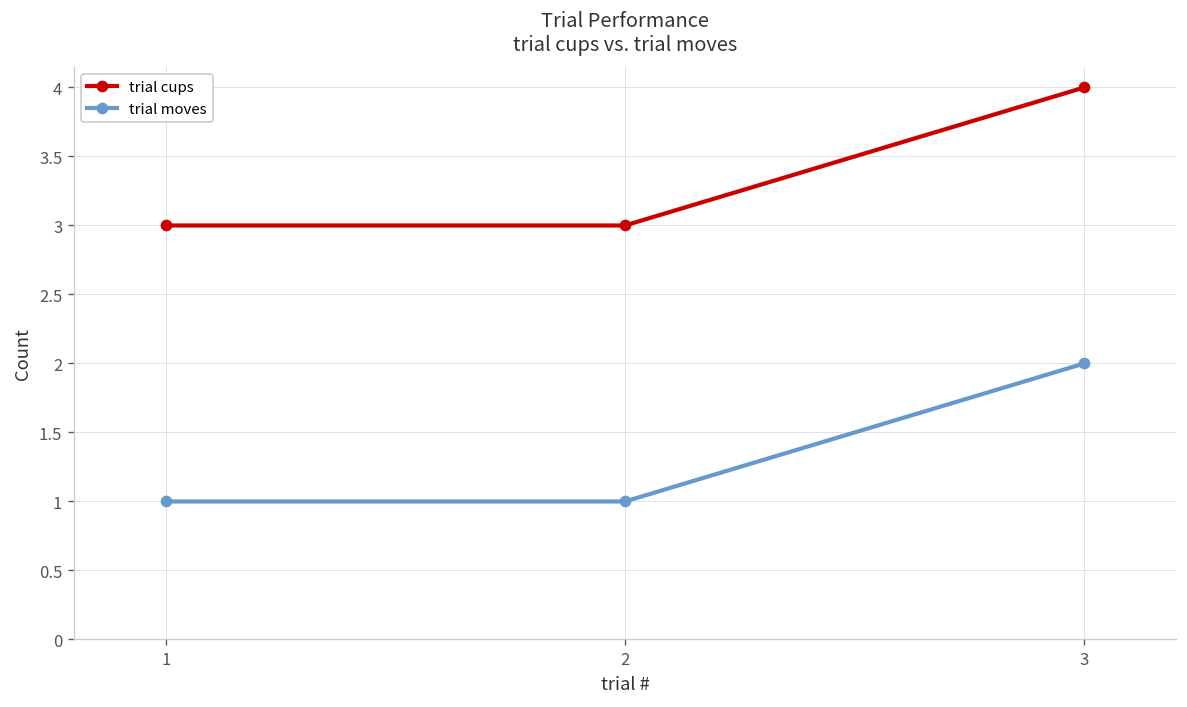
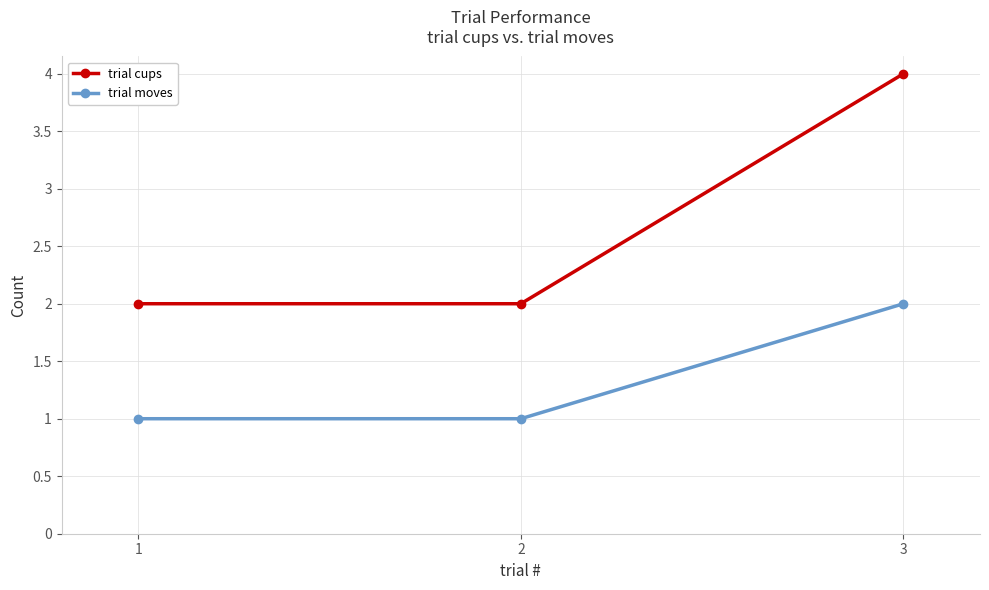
  {
    "trial cups": {
-     "1": 3,
-     "2": 3,
+     "1": 2,
+     "2": 2,
      "3": 4
    },
    "trial moves": {
      "1": 1,
      "2": 1,
      "3": 2
    }
  }
